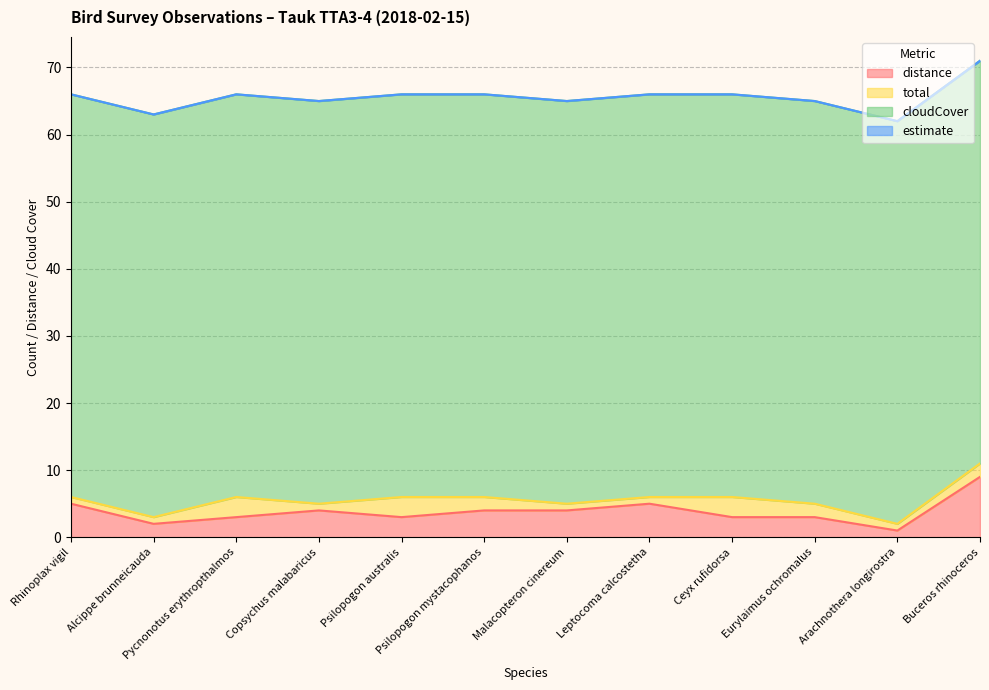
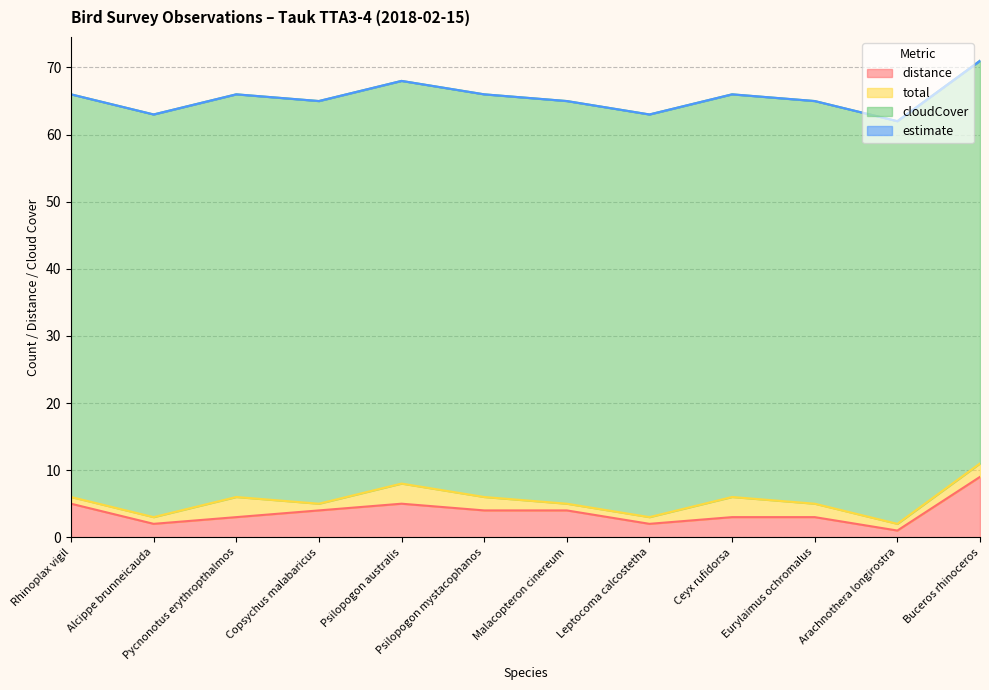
  {
    "distance": {
      "Rhinoplax vigil": 5,
      "Alcippe brunneicauda": 2,
      "Pycnonotus erythropthalmos": 3,
      "Copsychus malabaricus": 4,
-     "Psilopogon australis": 3,
+     "Psilopogon australis": 5,
      "Psilopogon mystacophanos": 4,
      "Malacopteron cinereum": 4,
-     "Leptocoma calcostetha": 5,
+     "Leptocoma calcostetha": 2,
      "Ceyx rufidorsa": 3,
      "Eurylaimus ochromalus": 3,
      "Arachnothera longirostra": 1,
      "Buceros rhinoceros": 9
    },
    "total": {
      "Rhinoplax vigil": 1,
      "Alcippe brunneicauda": 1,
      "Pycnonotus erythropthalmos": 3,
      "Copsychus malabaricus": 1,
      "Psilopogon australis": 3,
      "Psilopogon mystacophanos": 2,
      "Malacopteron cinereum": 1,
      "Leptocoma calcostetha": 1,
      "Ceyx rufidorsa": 3,
      "Eurylaimus ochromalus": 2,
      "Arachnothera longirostra": 1,
      "Buceros rhinoceros": 2
    }
  }
